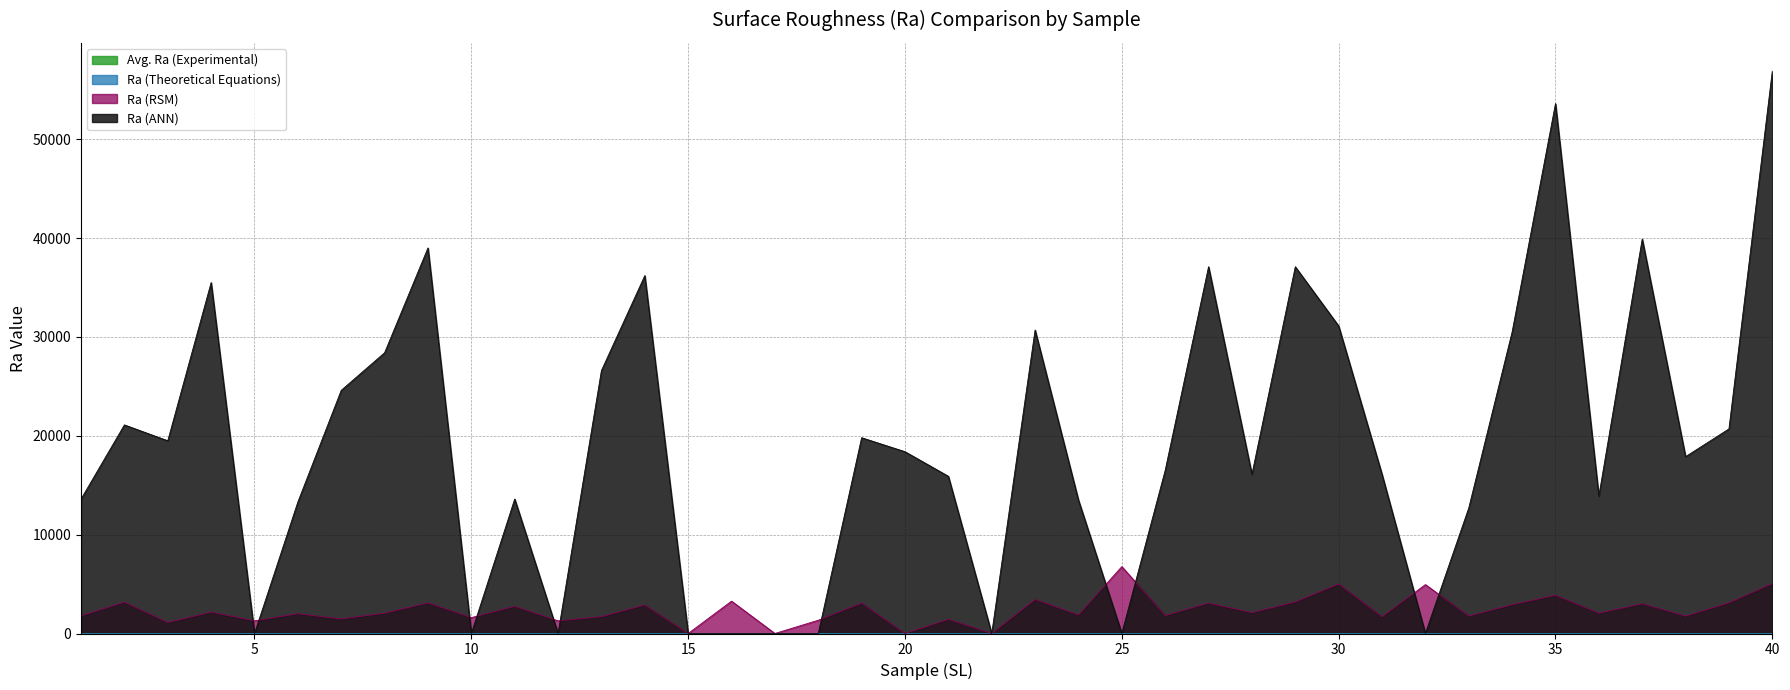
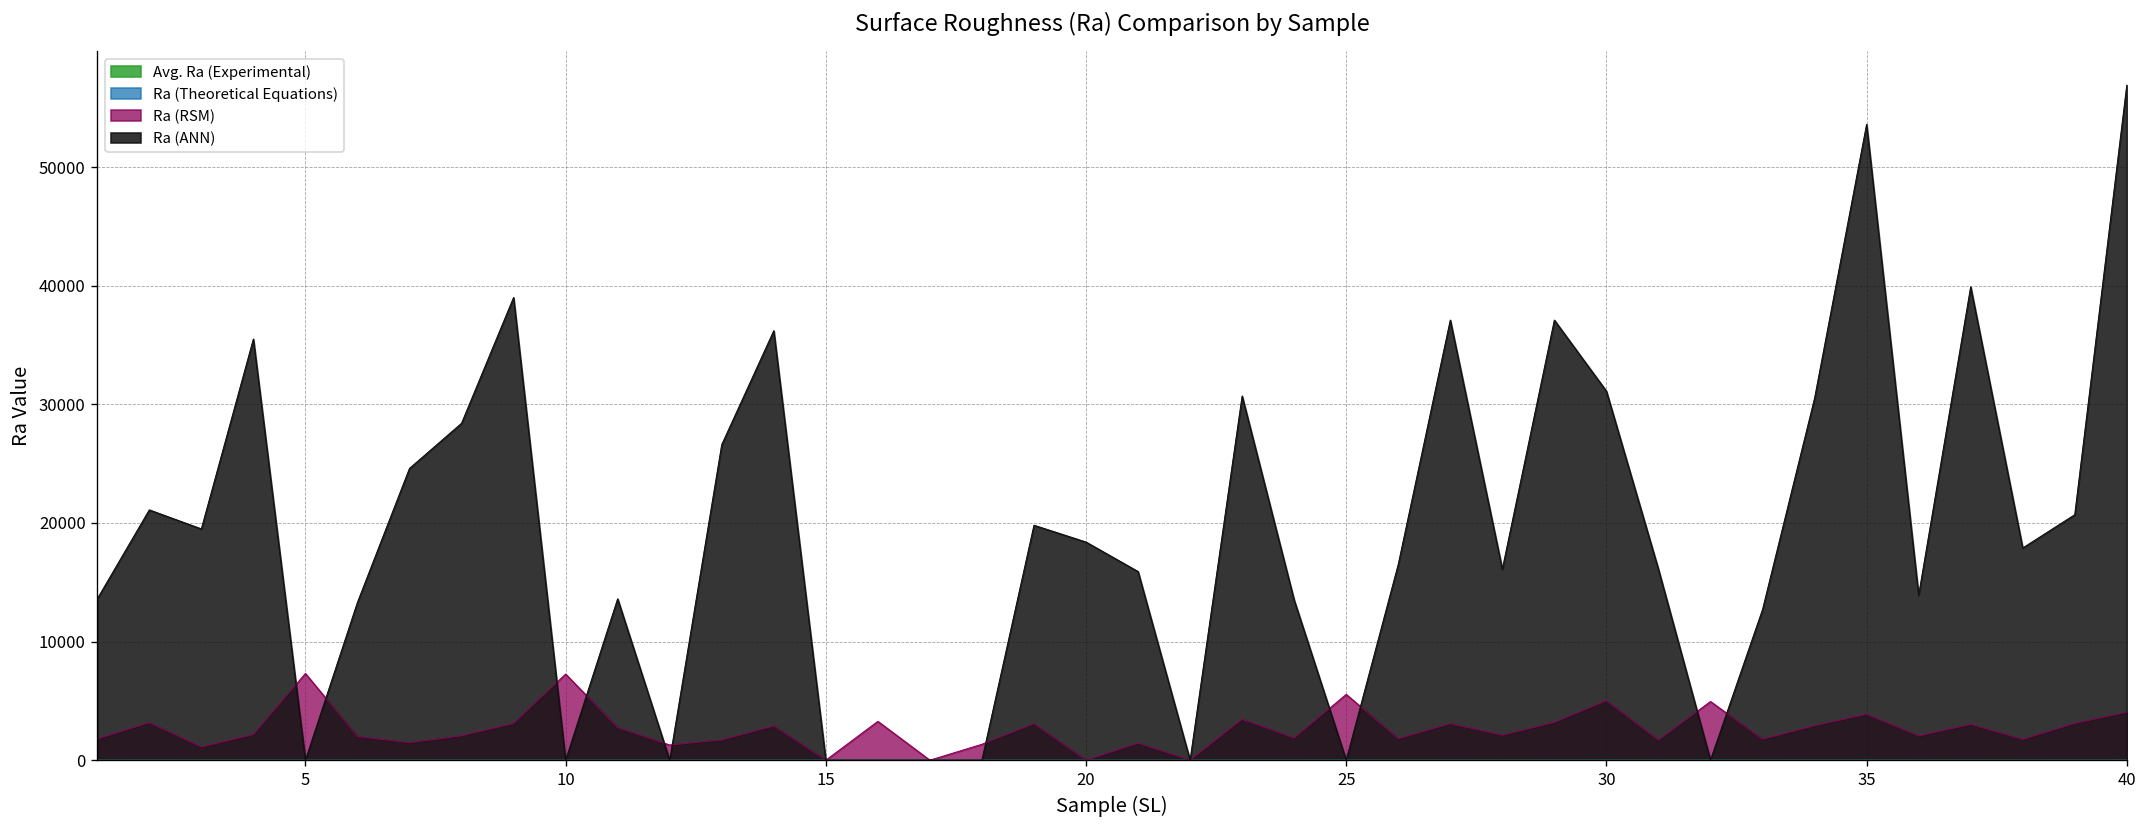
  {
    "Ra (RSM)": {
-     "5": 1000,
-     "10": 2000,
-     "25": 7000,
+     "5": 7000,
+     "10": 7000,
+     "25": 6000,
      "30": 5000,
      "35": 4000,
-     "40": 5000
+     "40": 4000
    },
    "Ra (ANN)": {
      "20": 18000,
      "30": 31000,
      "35": 54000,
      "40": 57000
    }
  }
